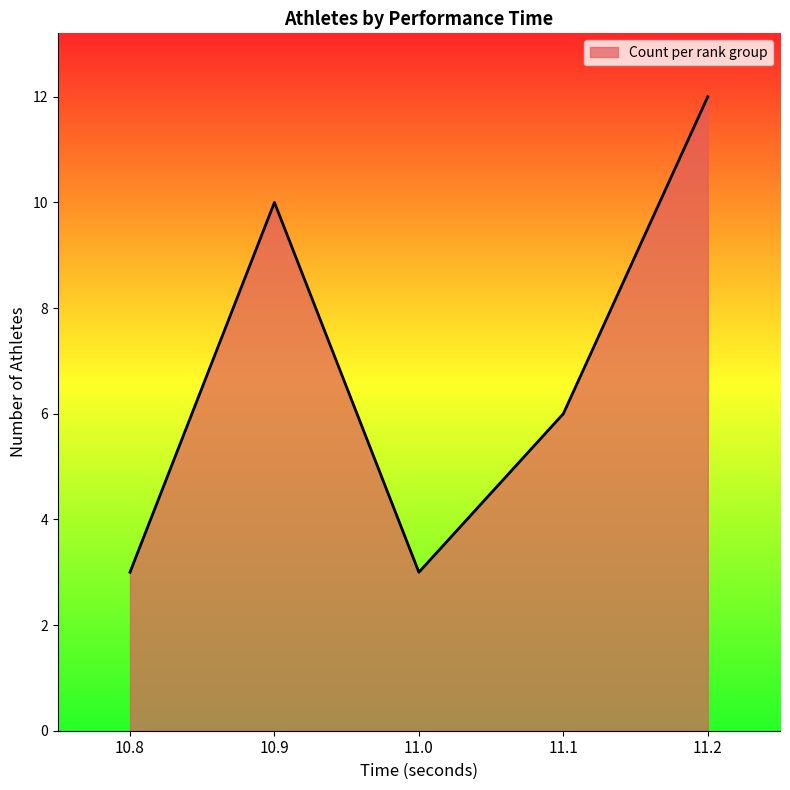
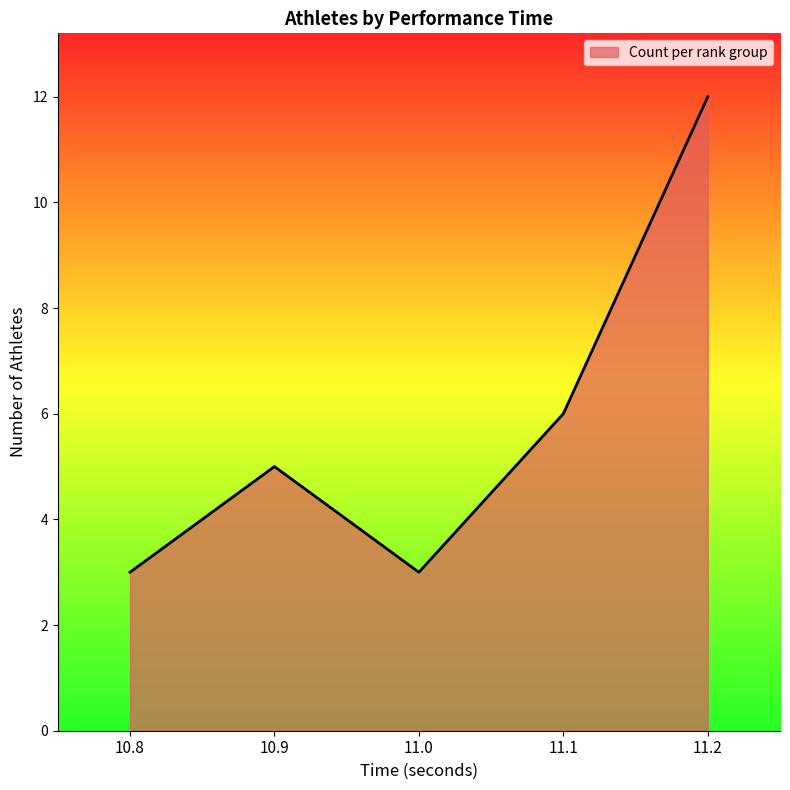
  {
    "10.8": 3,
-   "10.9": 10,
+   "10.9": 5,
    "11.0": 3,
    "11.1": 6,
    "11.2": 12
  }
